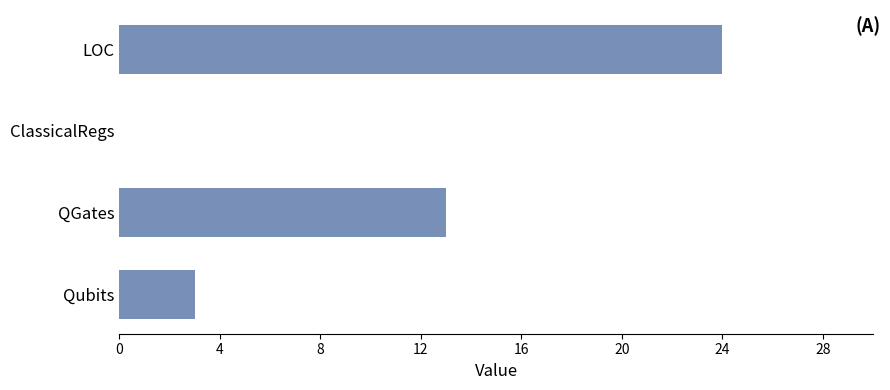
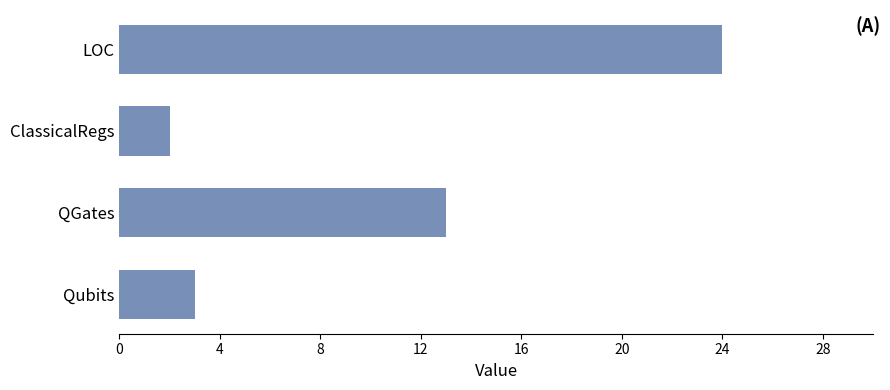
  {
    "LOC": 24,
-   "ClassicalRegs": 0,
+   "ClassicalRegs": 2,
    "QGates": 13,
    "Qubits": 3
  }
